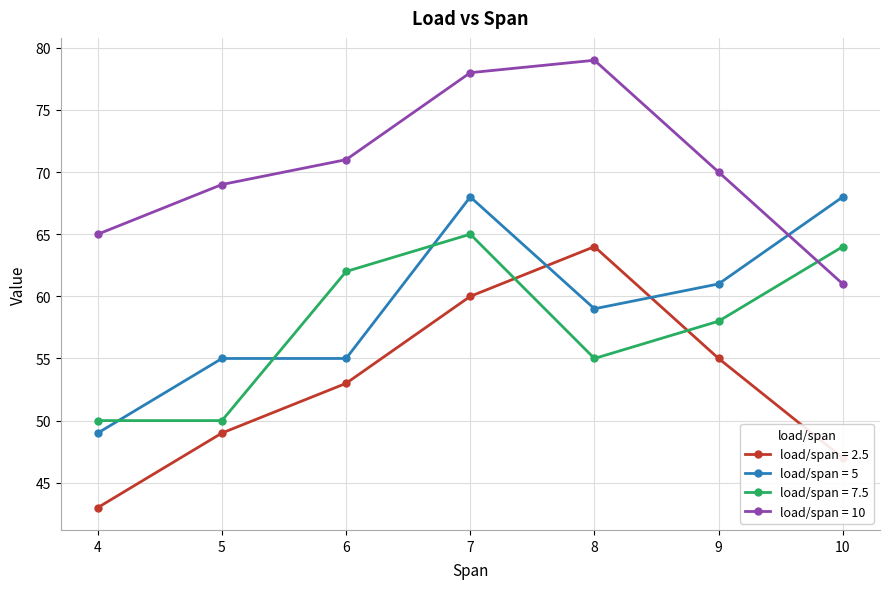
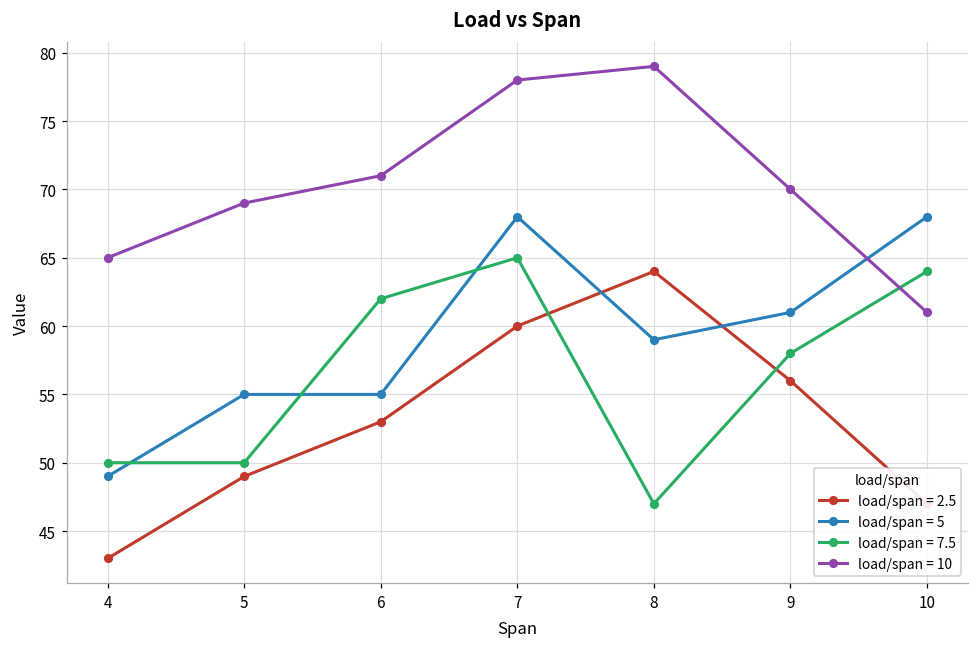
  {
    "load/span = 2.5": {
      "4": 43,
      "5": 49,
      "6": 53,
      "7": 60,
      "8": 64,
-     "9": 55
+     "9": 56
    },
    "load/span = 5": {
      "4": 49,
      "5": 55,
      "6": 55,
      "7": 68,
      "8": 59,
      "9": 61,
      "10": 68
    },
    "load/span = 7.5": {
      "4": 50,
      "5": 50,
      "6": 62,
      "7": 65,
-     "8": 55,
+     "8": 47,
      "9": 58,
      "10": 64
    },
    "load/span = 10": {
      "4": 65,
      "5": 69,
      "6": 71,
      "7": 78,
      "8": 79,
      "9": 70,
      "10": 61
    }
  }
